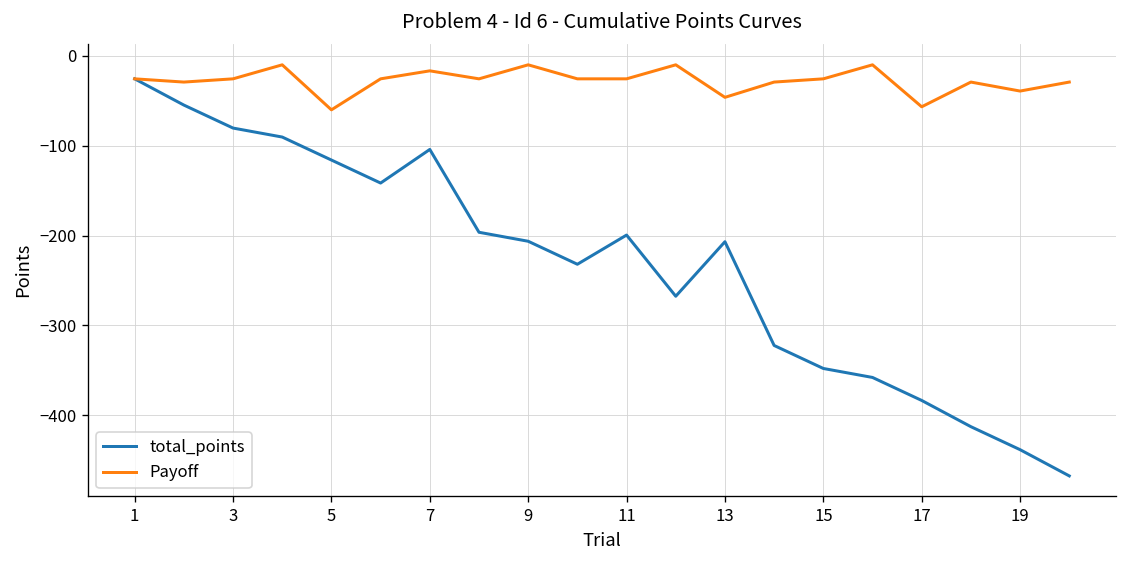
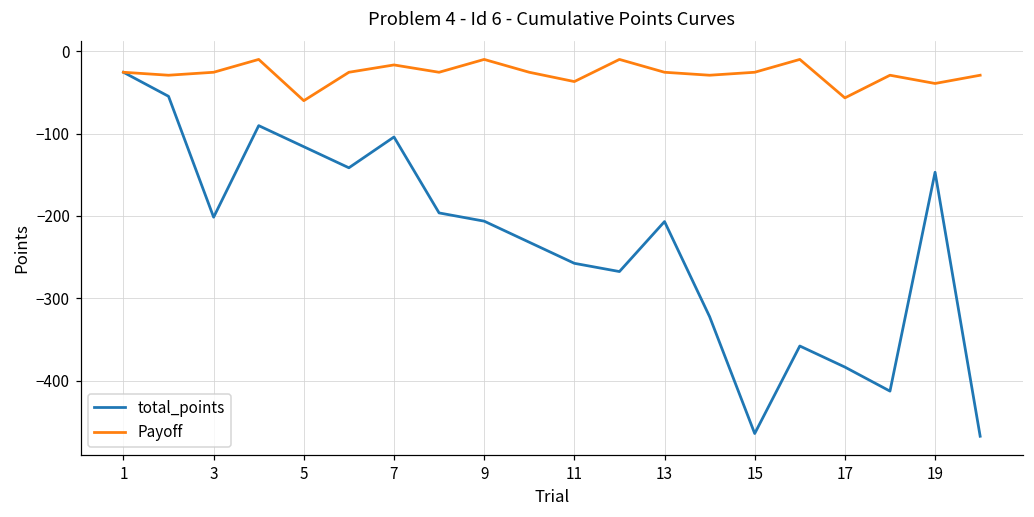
  {
    "total_points": {
-     "3": -80,
+     "3": -200,
      "5": -120,
      "7": -100,
      "9": -210,
-     "11": -200,
+     "11": -260,
      "13": -210,
-     "15": -350,
+     "15": -460,
      "17": -380,
-     "19": -440
+     "19": -150
    },
    "Payoff": {
      "3": -30,
      "5": -60,
      "7": -20,
      "9": -10,
-     "11": -30,
-     "13": -50,
+     "11": -40,
+     "13": -30,
      "15": -30,
      "17": -60,
      "19": -40
    }
  }
